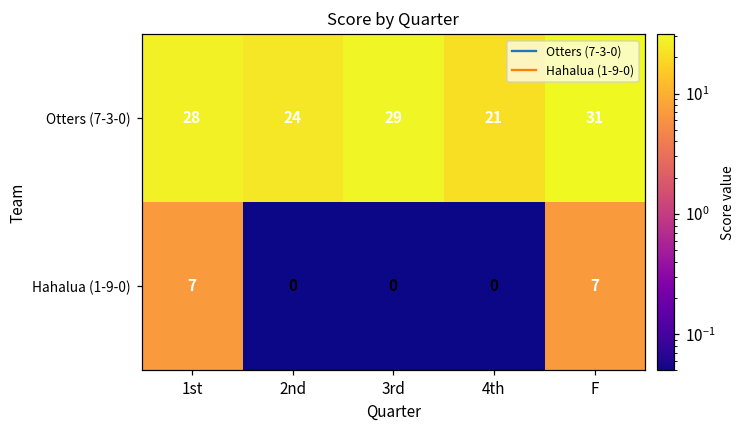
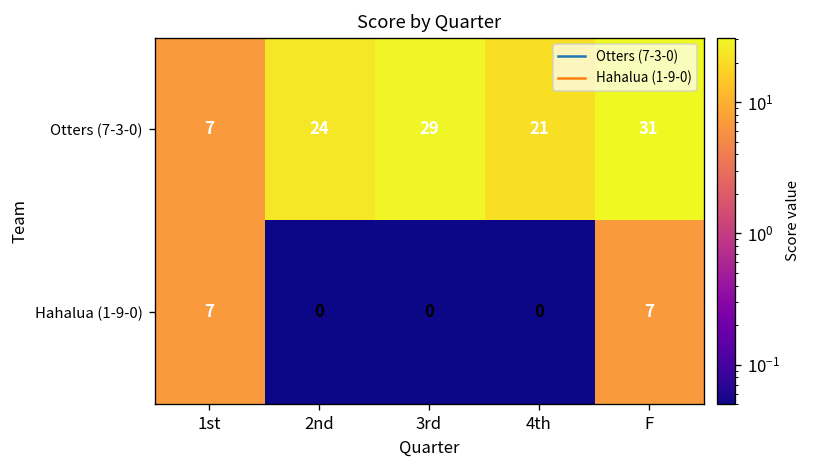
  {
    "Otters (7-3-0)": {
-     "1st": 28,
+     "1st": 7,
      "2nd": 24,
      "3rd": 29,
      "4th": 21,
      "F": 31
    },
    "Hahalua (1-9-0)": {
      "1st": 7,
      "2nd": 0,
      "3rd": 0,
      "4th": 0,
      "F": 7
    }
  }
